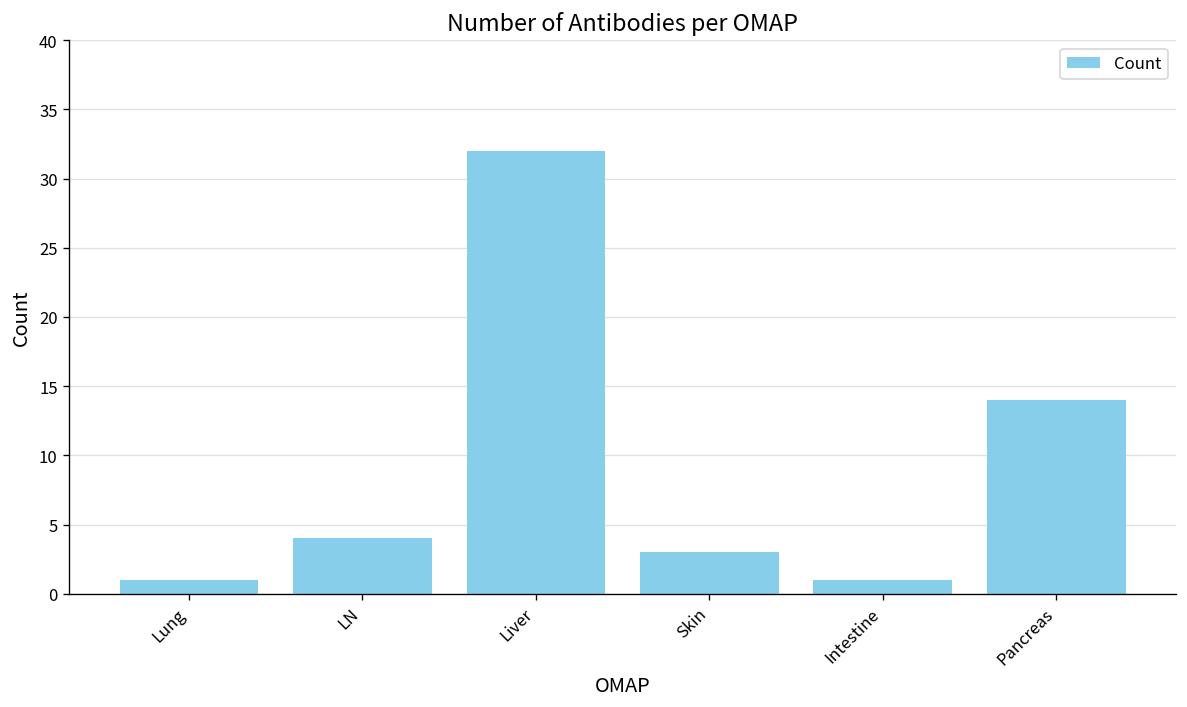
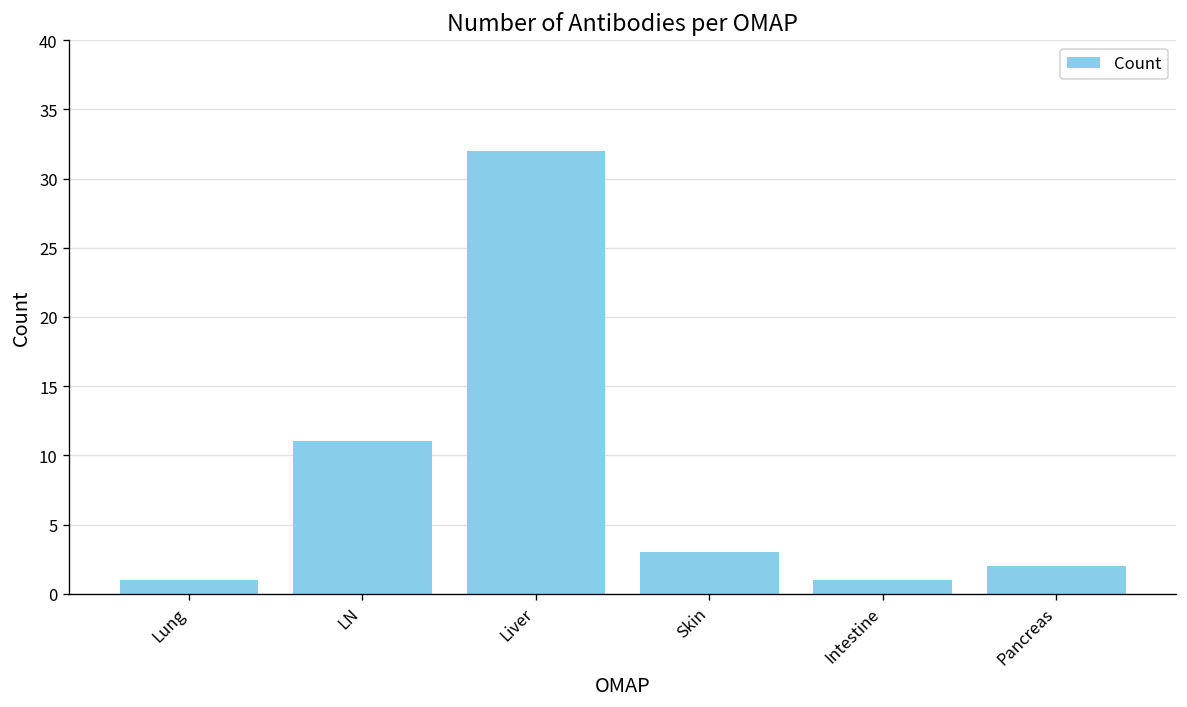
  {
    "Lung": 1,
-   "LN": 4,
+   "LN": 11,
    "Liver": 32,
    "Skin": 3,
    "Intestine": 1,
-   "Pancreas": 14
+   "Pancreas": 2
  }
